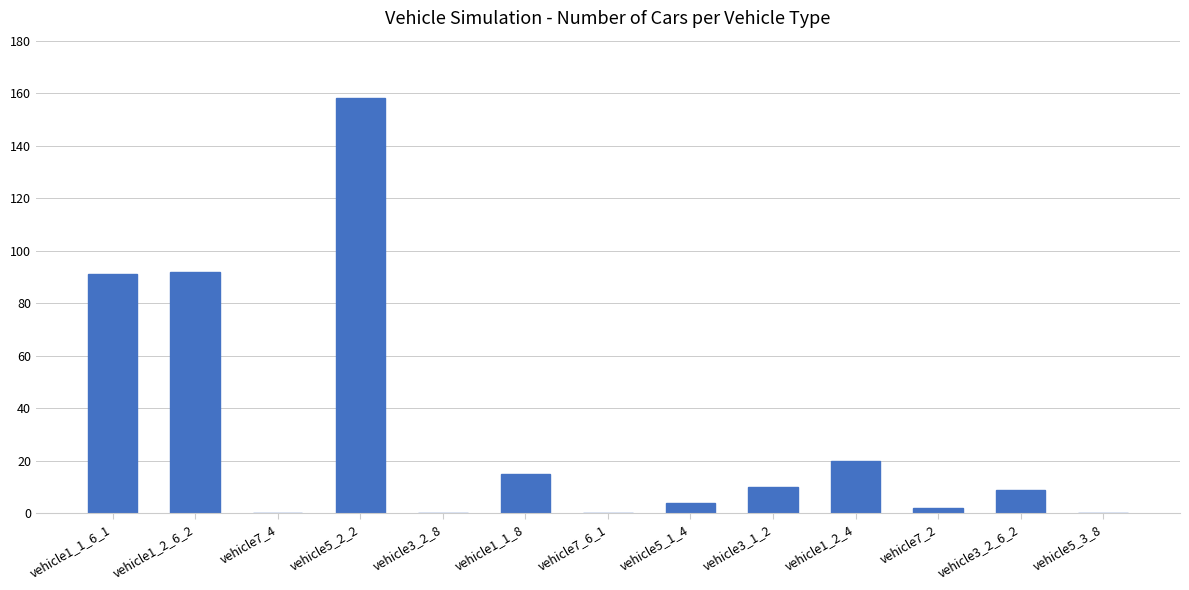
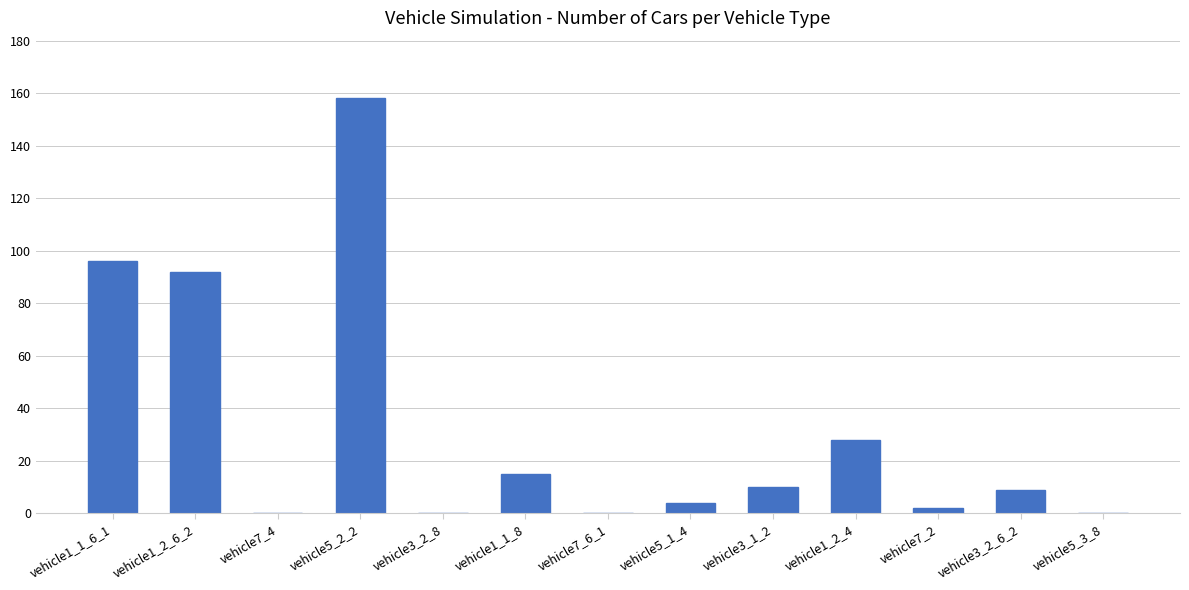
  {
-   "vehicle1_1_6_1": 91,
+   "vehicle1_1_6_1": 96,
    "vehicle1_2_6_2": 92,
    "vehicle7_4": 0,
    "vehicle5_2_2": 158,
    "vehicle3_2_8": 0,
    "vehicle1_1_8": 15,
    "vehicle7_6_1": 0,
    "vehicle5_1_4": 4,
    "vehicle3_1_2": 10,
-   "vehicle1_2_4": 20,
+   "vehicle1_2_4": 28,
    "vehicle7_2": 2,
    "vehicle3_2_6_2": 9,
    "vehicle5_3_8": 0
  }
